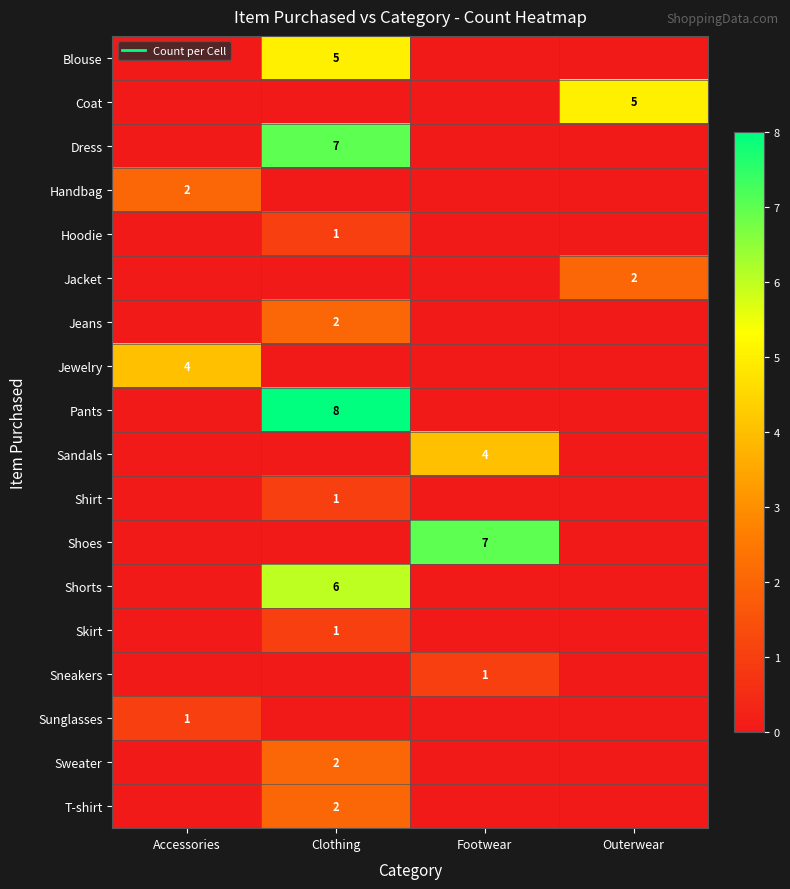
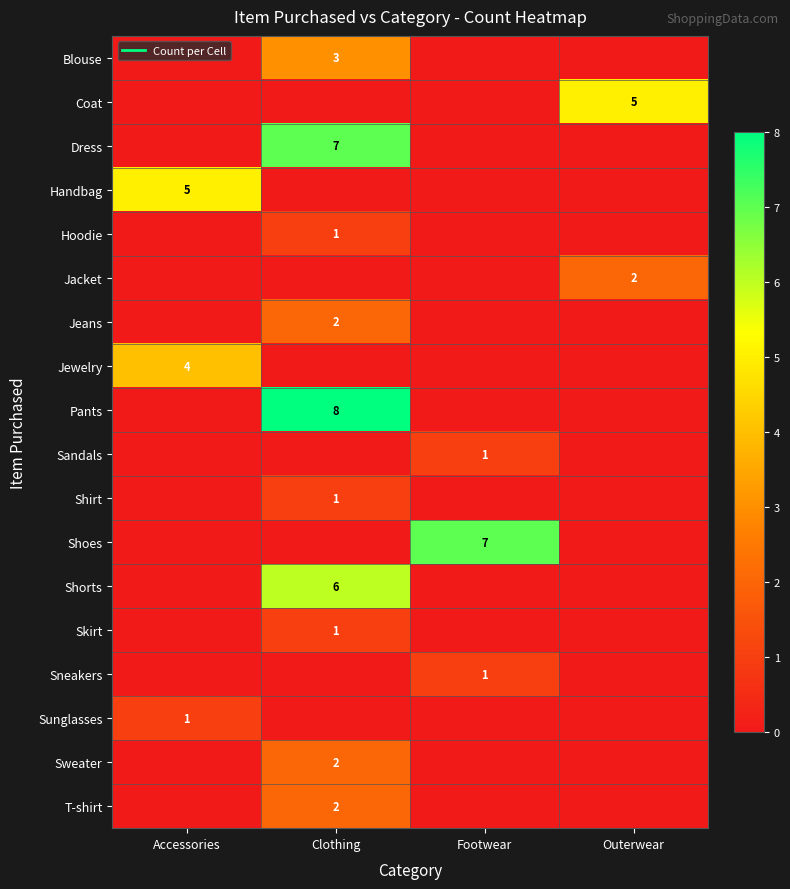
  {
    "Blouse": {
-     "Clothing": 5
+     "Clothing": 3
    },
    "Coat": {
      "Outerwear": 5
    },
    "Dress": {
      "Clothing": 7
    },
    "Handbag": {
-     "Accessories": 2
+     "Accessories": 5
    },
    "Hoodie": {
      "Clothing": 1
    },
    "Jacket": {
      "Outerwear": 2
    },
    "Jeans": {
      "Clothing": 2
    },
    "Jewelry": {
      "Accessories": 4
    },
    "Pants": {
      "Clothing": 8
    },
    "Sandals": {
-     "Footwear": 4
+     "Footwear": 1
    },
    "Shirt": {
      "Clothing": 1
    },
    "Shoes": {
      "Footwear": 7
    },
    "Shorts": {
      "Clothing": 6
    },
    "Skirt": {
      "Clothing": 1
    },
    "Sneakers": {
      "Footwear": 1
    },
    "Sunglasses": {
      "Accessories": 1
    },
    "Sweater": {
      "Clothing": 2
    },
    "T-shirt": {
      "Clothing": 2
    }
  }
